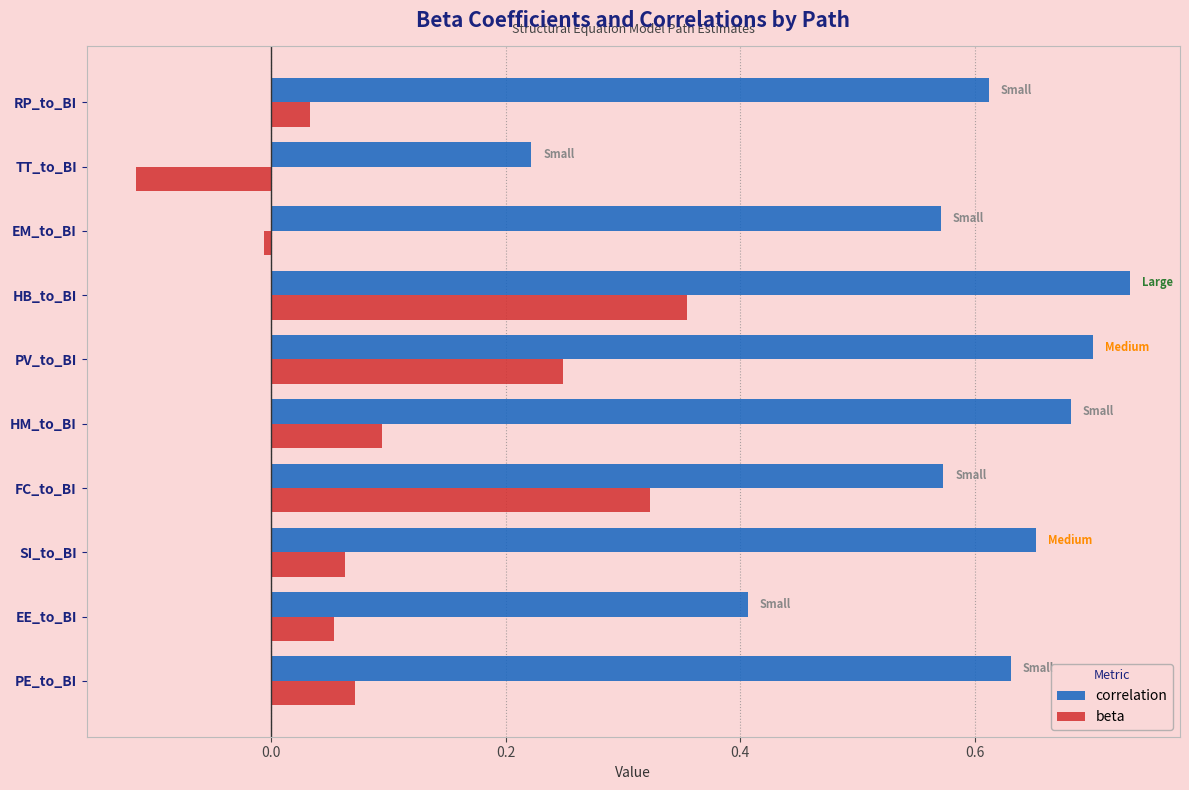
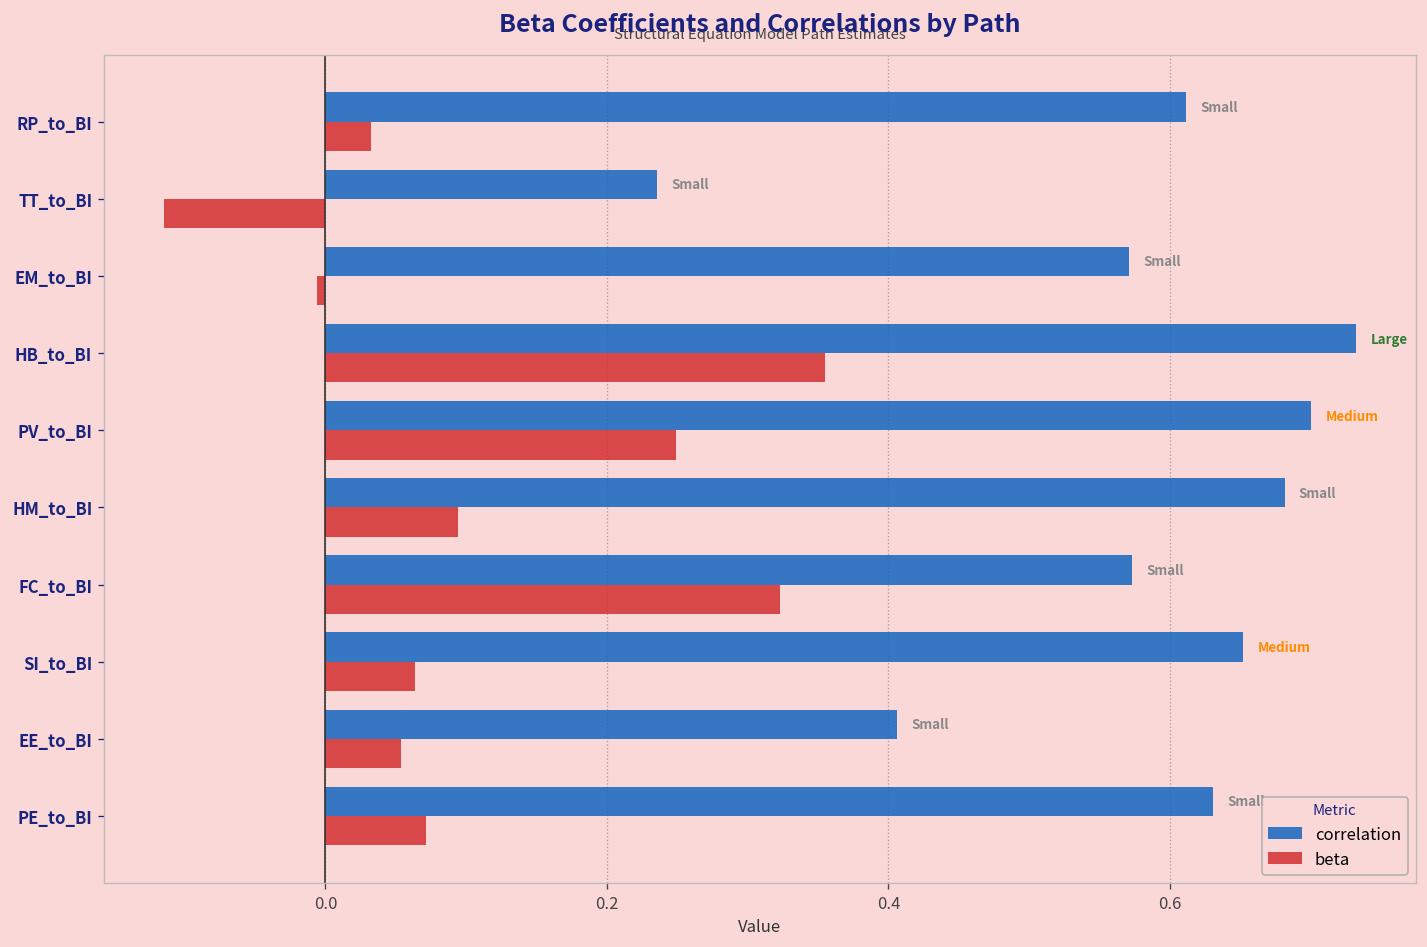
  {
    "correlation": {
      "RP_to_BI": 0.612,
-     "TT_to_BI": 0.222,
+     "TT_to_BI": 0.236,
      "EM_to_BI": 0.571,
      "HB_to_BI": 0.733,
      "PV_to_BI": 0.701,
      "HM_to_BI": 0.682,
      "FC_to_BI": 0.573,
      "SI_to_BI": 0.652,
      "EE_to_BI": 0.406,
      "PE_to_BI": 0.631
    },
    "beta": {
      "RP_to_BI": 0.033,
      "TT_to_BI": -0.115,
      "EM_to_BI": -0.006,
      "HB_to_BI": 0.355,
      "PV_to_BI": 0.249,
      "HM_to_BI": 0.094,
      "FC_to_BI": 0.323,
      "SI_to_BI": 0.063,
      "EE_to_BI": 0.054,
      "PE_to_BI": 0.071
    }
  }
